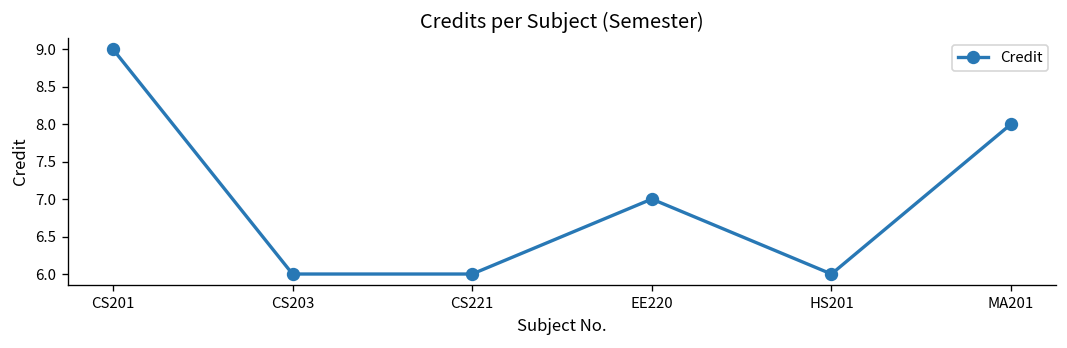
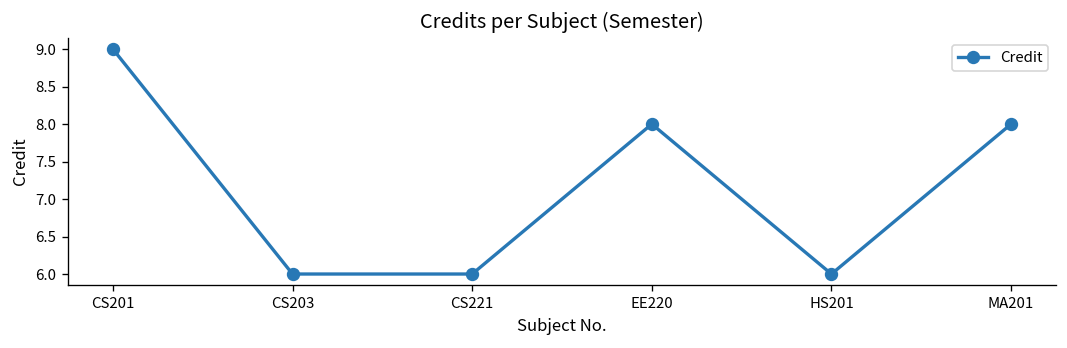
  {
    "CS201": 9,
    "CS203": 6,
    "CS221": 6,
-   "EE220": 7,
+   "EE220": 8,
    "HS201": 6,
    "MA201": 8
  }
